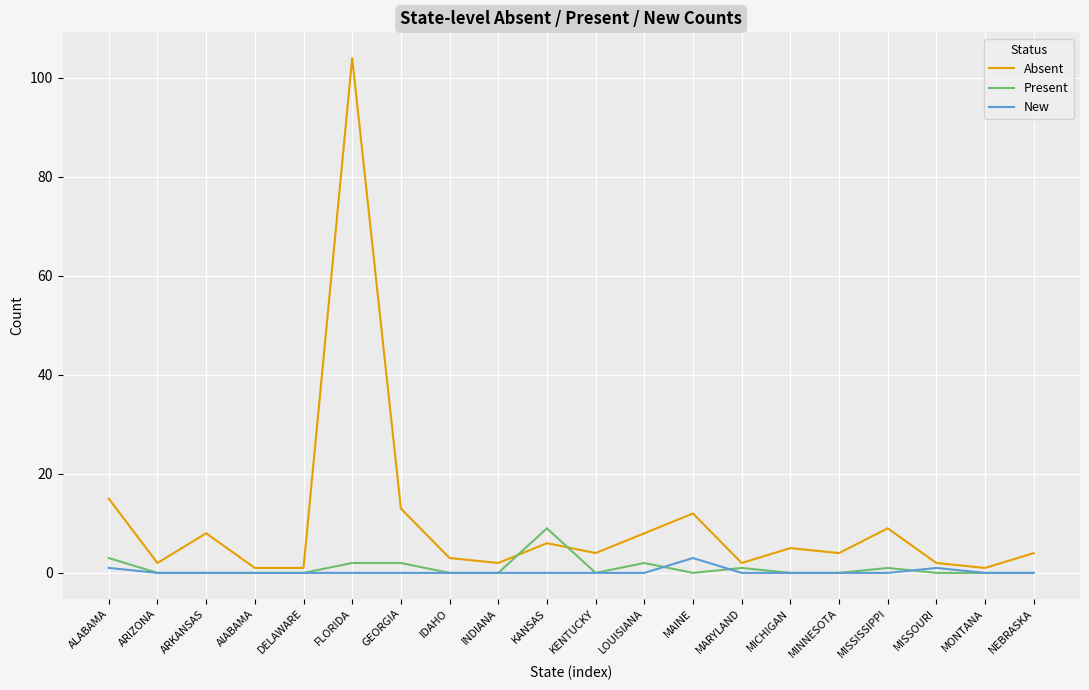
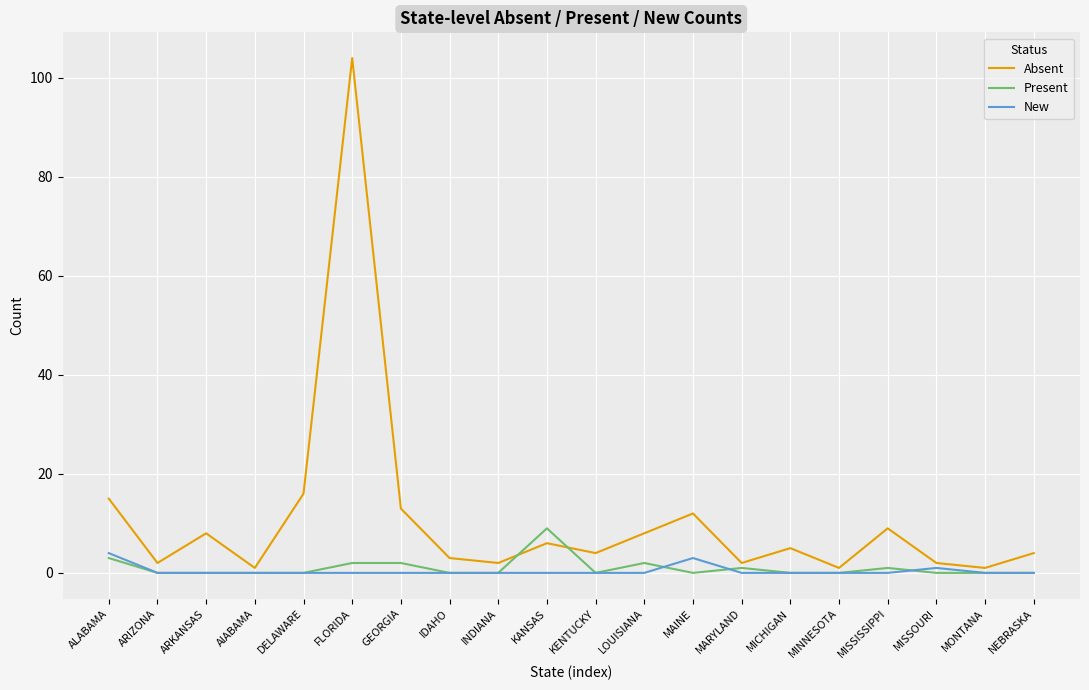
  {
    "Absent": {
      "ALABAMA": 15,
      "ARIZONA": 2,
      "ARKANSAS": 8,
      "AlABAMA": 1,
-     "DELAWARE": 1,
+     "DELAWARE": 16,
      "FLORIDA": 104,
      "GEORGIA": 13,
      "IDAHO": 3,
      "INDIANA": 2,
      "KANSAS": 6,
      "KENTUCKY": 4,
      "LOUISIANA": 8,
      "MAINE": 12,
      "MARYLAND": 2,
      "MICHIGAN": 5,
-     "MINNESOTA": 4,
+     "MINNESOTA": 1,
      "MISSISSIPPI": 9,
      "MISSOURI": 2,
      "MONTANA": 1,
      "NEBRASKA": 4
    },
    "Present": {
      "ALABAMA": 3,
      "FLORIDA": 2,
      "GEORGIA": 2,
      "KANSAS": 9,
      "LOUISIANA": 2,
      "MAINE": 0,
      "MARYLAND": 1,
      "MISSISSIPPI": 1,
      "MISSOURI": 0
    },
    "New": {
-     "ALABAMA": 1,
+     "ALABAMA": 4,
      "FLORIDA": 0,
      "GEORGIA": 0,
      "KANSAS": 0,
      "LOUISIANA": 0,
      "MAINE": 3,
      "MARYLAND": 0,
      "MISSISSIPPI": 0,
      "MISSOURI": 1
    }
  }
